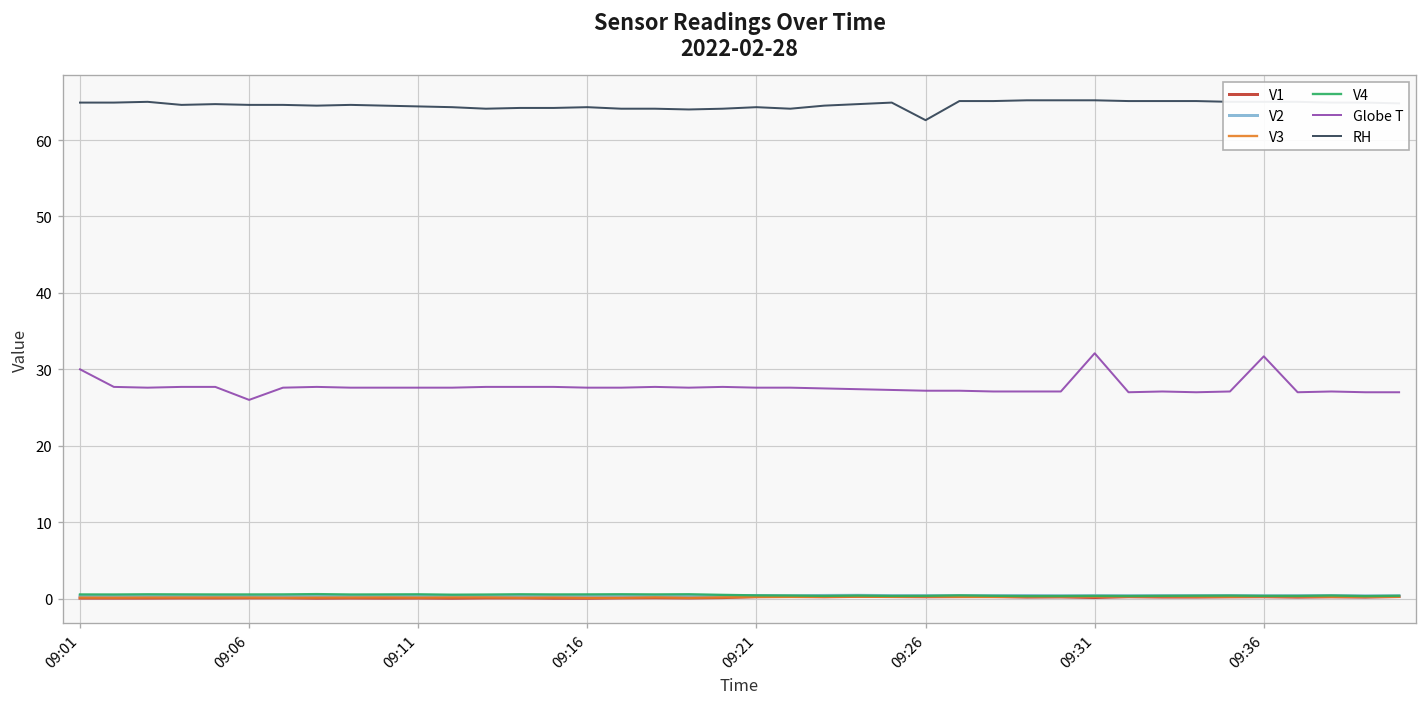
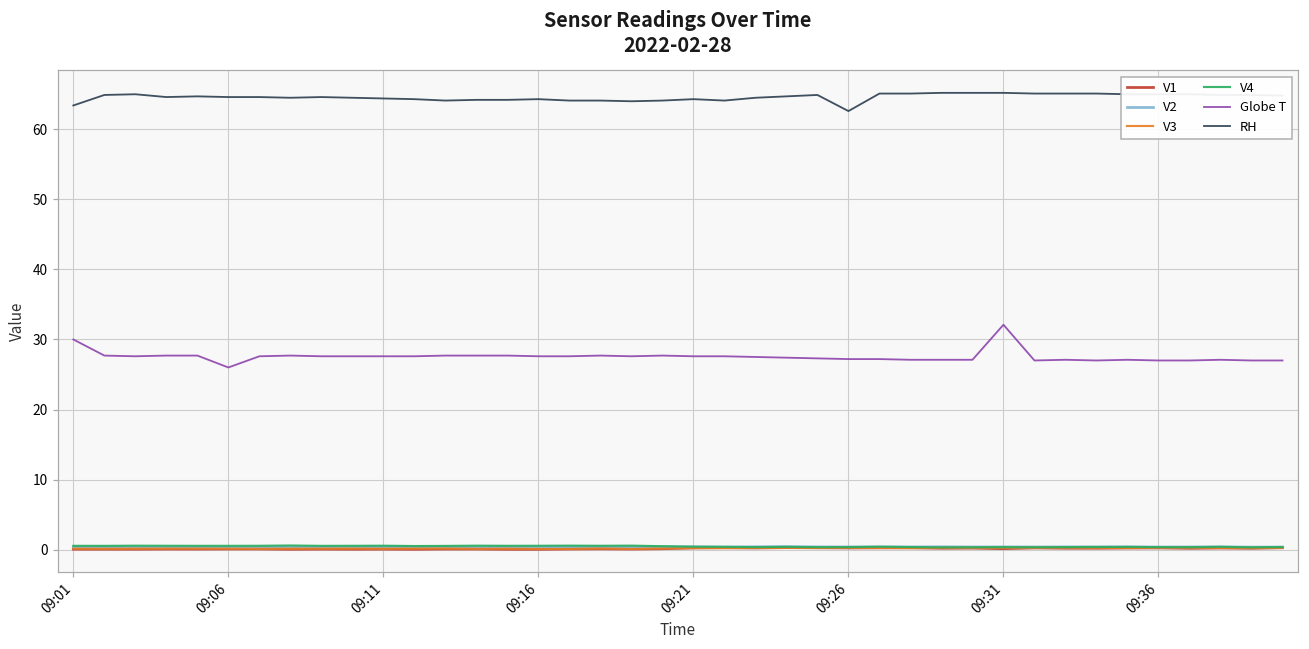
  {
    "Globe T": {
      "09:01": 30,
      "09:06": 26,
      "09:11": 28,
      "09:16": 28,
      "09:21": 28,
      "09:26": 27,
      "09:31": 32,
-     "09:36": 32
+     "09:36": 27
    },
    "RH": {
-     "09:01": 65,
+     "09:01": 63,
      "09:06": 65,
      "09:11": 64,
      "09:16": 64,
      "09:21": 64,
      "09:26": 63,
      "09:31": 65
    }
  }
